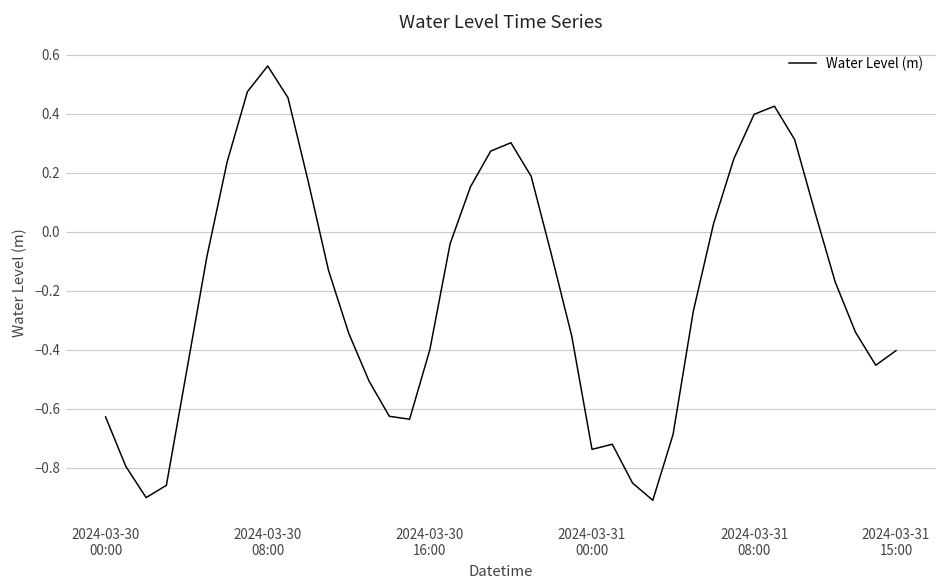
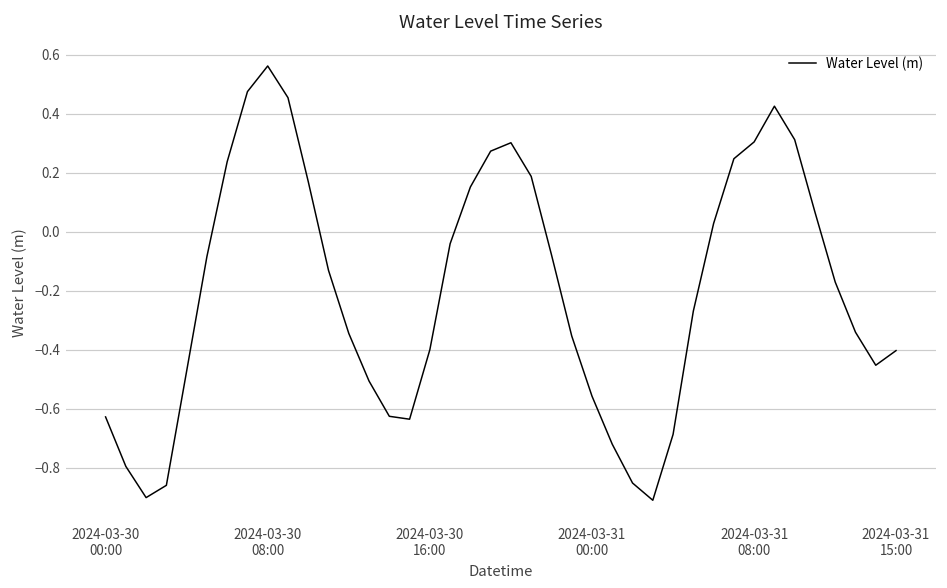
  {
    "2024-03-30 00:00": -0.63,
    "2024-03-30 08:00": 0.56,
    "2024-03-30 16:00": -0.40,
-   "2024-03-31 00:00": -0.74,
-   "2024-03-31 08:00": 0.40,
+   "2024-03-31 00:00": -0.56,
+   "2024-03-31 08:00": 0.30,
    "2024-03-31 15:00": -0.40
  }
